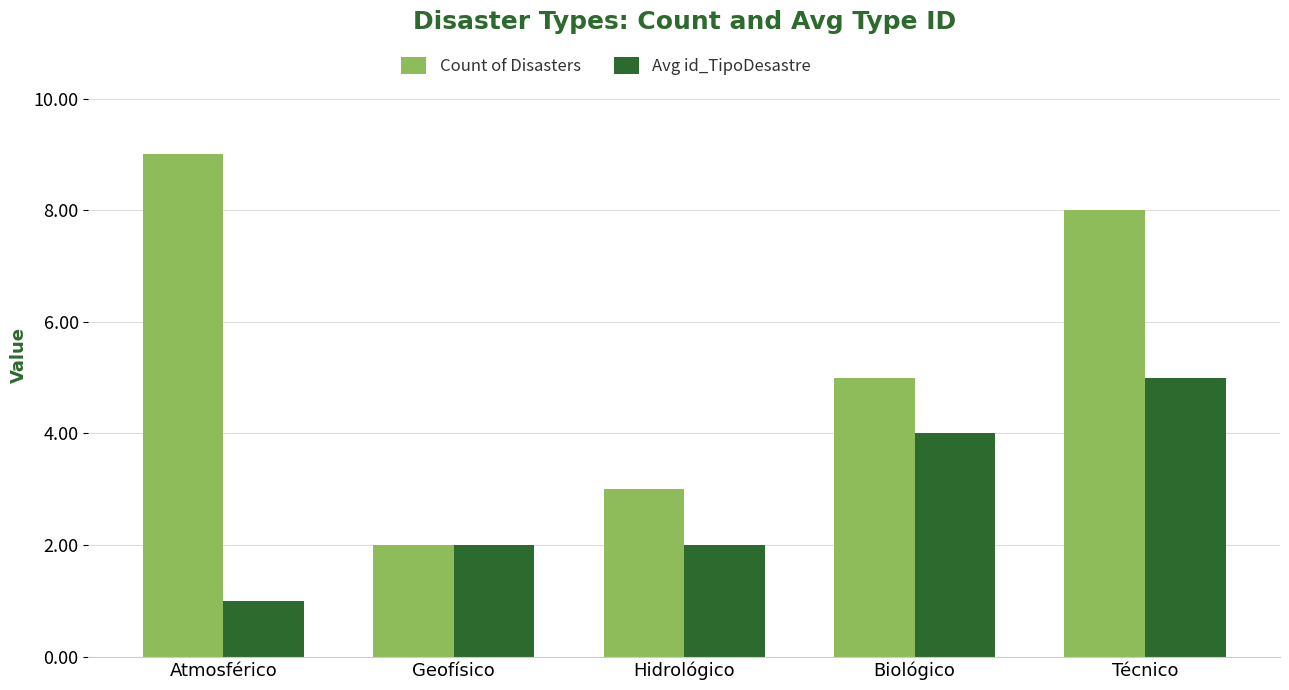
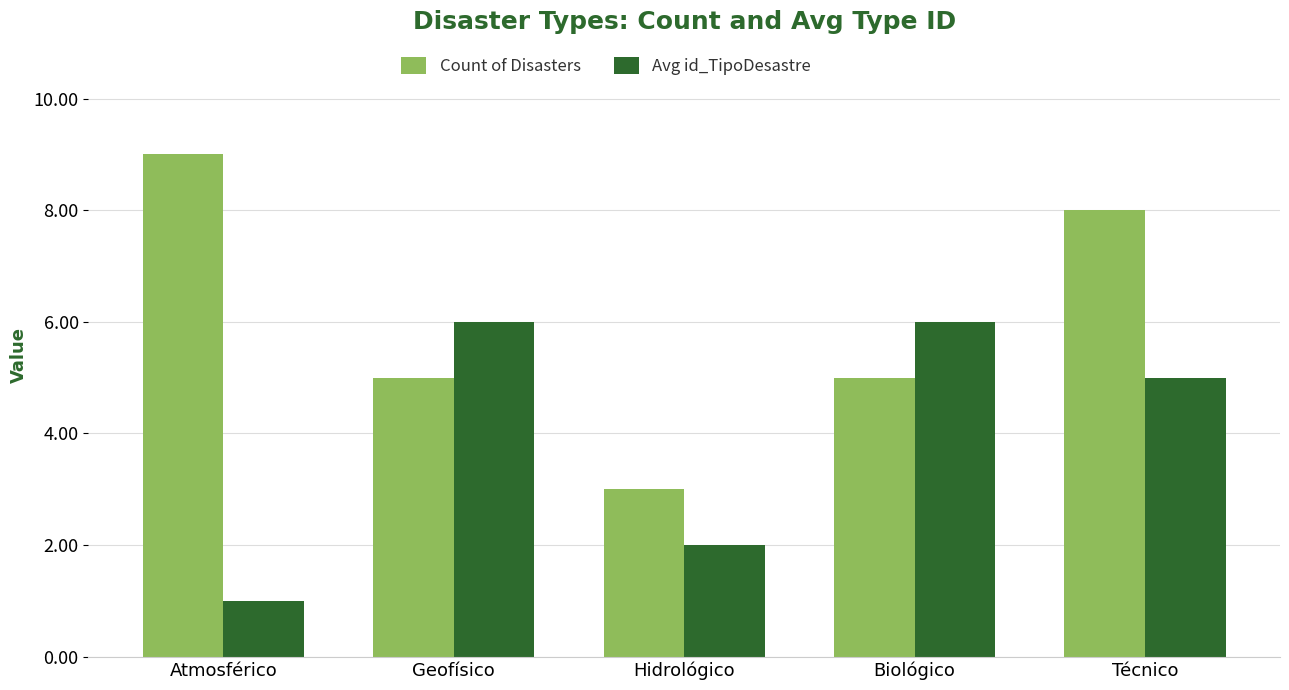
  {
    "Count of Disasters": {
      "Atmosférico": 9,
-     "Geofísico": 2,
+     "Geofísico": 5,
      "Hidrológico": 3,
      "Biológico": 5,
      "Técnico": 8
    },
    "Avg id_TipoDesastre": {
      "Atmosférico": 1,
-     "Geofísico": 2,
+     "Geofísico": 6,
      "Hidrológico": 2,
-     "Biológico": 4,
+     "Biológico": 6,
      "Técnico": 5
    }
  }
